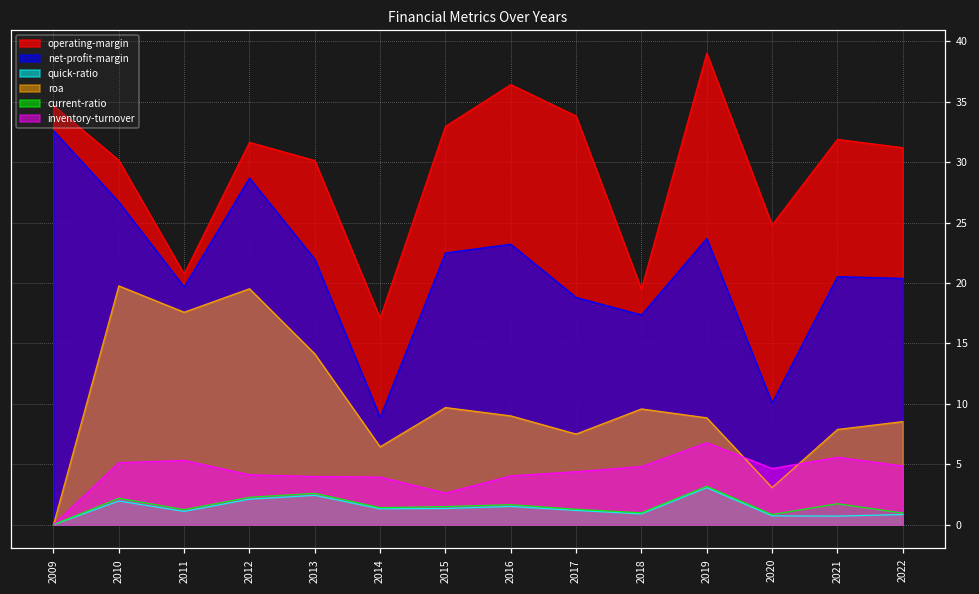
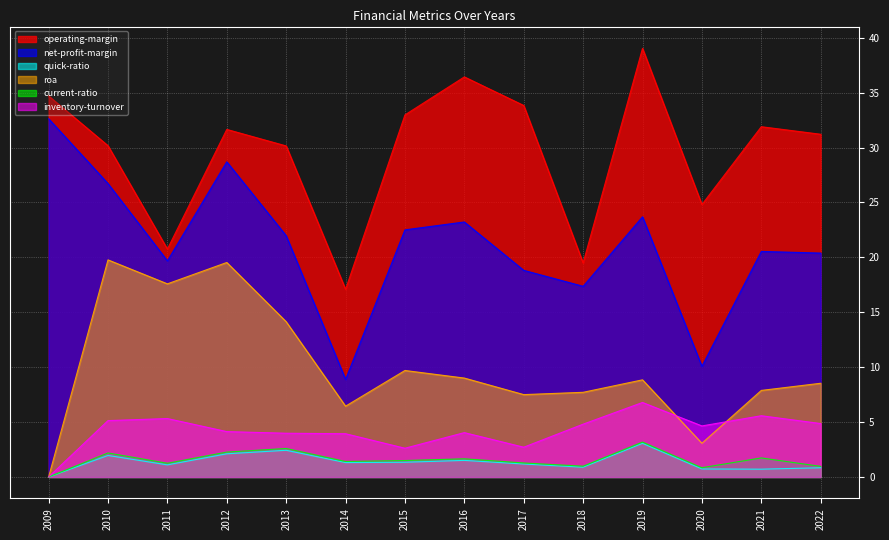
  {
    "operating-margin": {
      "2010": 30.2,
      "2011": 20.8,
      "2012": 31.6,
      "2013": 30.1,
      "2014": 17.1,
      "2015": 33.0,
      "2016": 36.4,
      "2017": 33.8,
      "2018": 19.5,
      "2019": 39.0,
      "2020": 24.8,
      "2021": 31.9,
      "2022": 31.2
    },
    "net-profit-margin": {
      "2009": 32.6,
      "2010": 26.7,
      "2011": 19.7,
      "2012": 28.7,
      "2013": 22.0,
      "2014": 8.9,
      "2015": 22.5,
      "2016": 23.2,
      "2017": 18.8,
      "2018": 17.4,
      "2019": 23.7,
      "2020": 10.1,
      "2021": 20.5,
      "2022": 20.4
    },
    "quick-ratio": {
      "2021": 0.7
    },
    "roa": {
      "2010": 19.8,
      "2011": 17.6,
      "2012": 19.5,
      "2013": 14.1,
      "2014": 6.4,
      "2015": 9.7,
      "2016": 9.0,
      "2017": 7.5,
-     "2018": 9.6,
+     "2018": 7.7,
      "2019": 8.8,
      "2020": 3.1,
      "2021": 7.9,
      "2022": 8.5
    },
    "current-ratio": {
      "2021": 1.7
    },
    "inventory-turnover": {
      "2010": 5.1,
      "2011": 5.3,
      "2012": 4.1,
      "2013": 4.0,
      "2014": 3.9,
      "2015": 2.6,
      "2016": 4.0,
-     "2017": 4.4,
+     "2017": 2.7,
      "2018": 4.8,
      "2019": 6.8,
      "2020": 4.6,
      "2021": 5.6,
      "2022": 4.9
    }
  }
